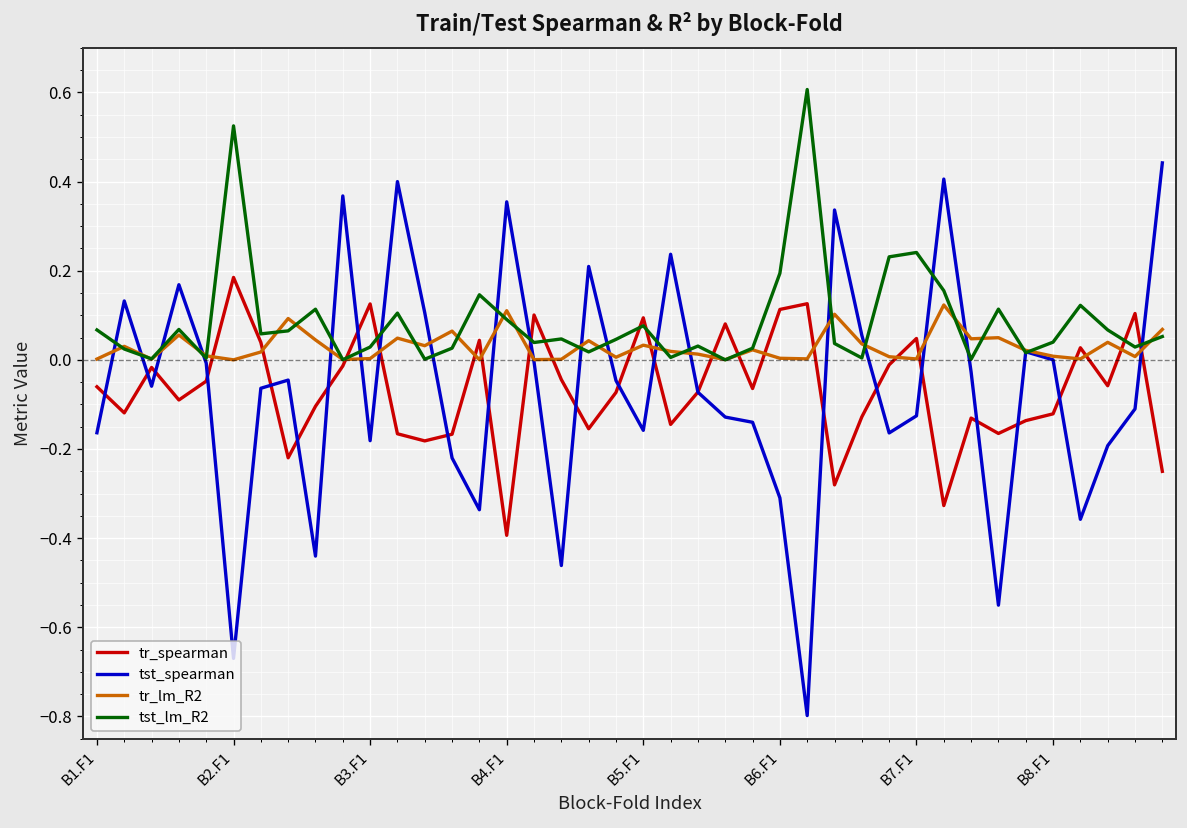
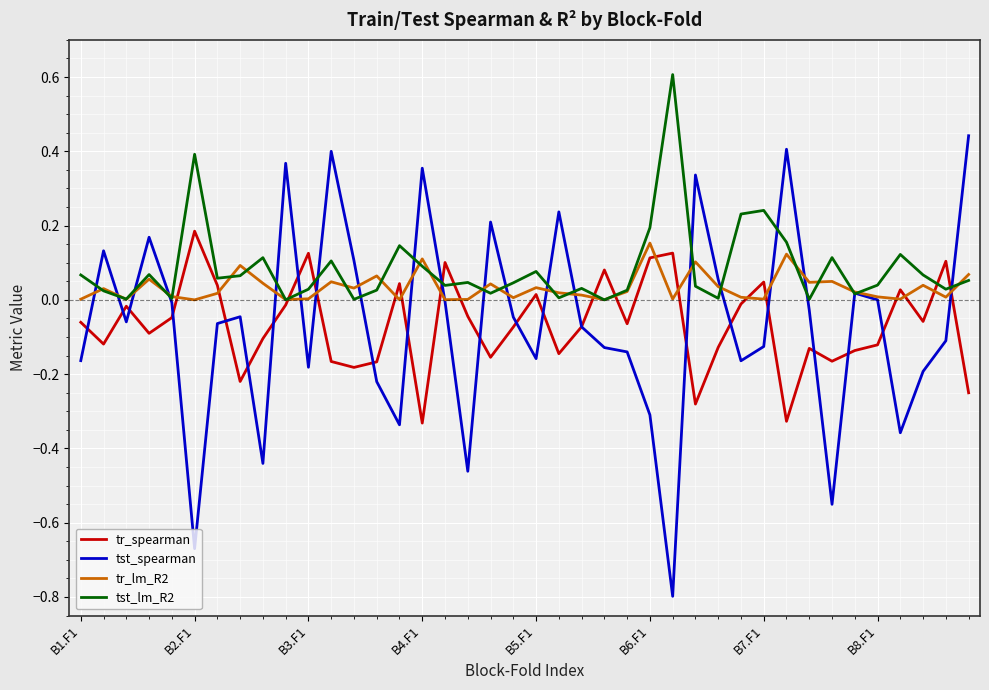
  {
    "tr_spearman": {
      "B1.F1": -0.06,
      "B2.F1": 0.18,
      "B3.F1": 0.13,
-     "B4.F1": -0.39,
-     "B5.F1": 0.09,
+     "B4.F1": -0.33,
+     "B5.F1": 0.01,
      "B6.F1": 0.11,
      "B7.F1": 0.05,
      "B8.F1": -0.12
    },
    "tst_spearman": {
      "B1.F1": -0.16,
      "B3.F1": -0.18,
      "B4.F1": 0.35,
      "B5.F1": -0.16,
      "B6.F1": -0.31,
      "B7.F1": -0.13,
      "B8.F1": 0.00
    },
    "tr_lm_R2": {
      "B1.F1": 0.00,
      "B2.F1": 0.00,
      "B3.F1": 0.00,
      "B4.F1": 0.11,
      "B5.F1": 0.03,
-     "B6.F1": 0.00,
+     "B6.F1": 0.15,
      "B7.F1": 0.00,
      "B8.F1": 0.01
    },
    "tst_lm_R2": {
      "B1.F1": 0.07,
-     "B2.F1": 0.53,
+     "B2.F1": 0.39,
      "B3.F1": 0.03,
      "B4.F1": 0.09,
      "B5.F1": 0.08,
      "B6.F1": 0.19,
      "B7.F1": 0.24,
      "B8.F1": 0.04
    }
  }
